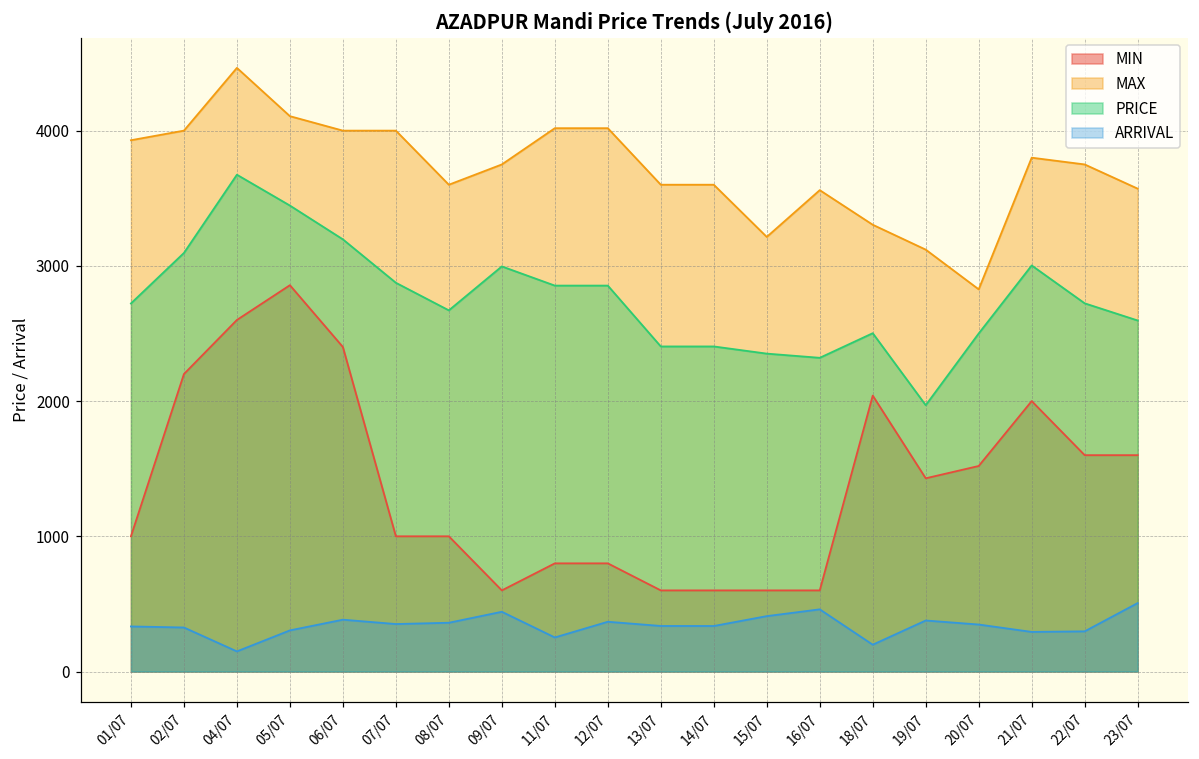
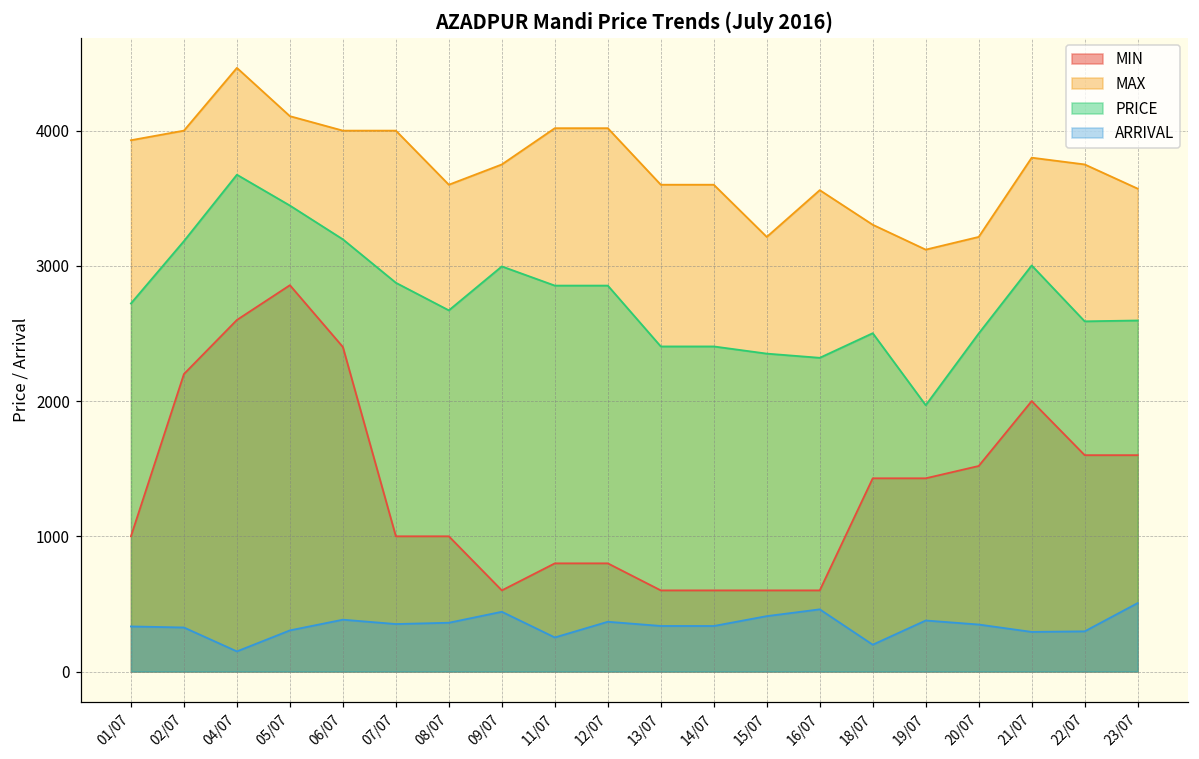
  {
    "MIN": {
      "01/07": 1000,
      "02/07": 2200,
      "04/07": 2600,
      "05/07": 2860,
      "06/07": 2400,
      "07/07": 1000,
      "08/07": 1000,
      "09/07": 600,
      "11/07": 800,
      "12/07": 800,
      "13/07": 600,
      "14/07": 600,
      "15/07": 600,
      "16/07": 600,
-     "18/07": 2040,
+     "18/07": 1430,
      "19/07": 1430,
      "20/07": 1520,
      "21/07": 2000,
      "22/07": 1600,
      "23/07": 1600
    },
    "MAX": {
      "01/07": 3930,
      "02/07": 4000,
      "04/07": 4460,
      "05/07": 4110,
      "06/07": 4000,
      "07/07": 4000,
      "08/07": 3600,
      "09/07": 3750,
      "11/07": 4020,
      "12/07": 4020,
      "13/07": 3600,
      "14/07": 3600,
      "15/07": 3210,
      "16/07": 3560,
      "18/07": 3300,
      "19/07": 3120,
-     "20/07": 2830,
+     "20/07": 3210,
      "21/07": 3800,
      "22/07": 3750,
      "23/07": 3570
    },
    "PRICE": {
      "01/07": 2720,
-     "02/07": 3100,
+     "02/07": 3180,
      "04/07": 3670,
      "05/07": 3450,
      "06/07": 3200,
      "07/07": 2880,
      "08/07": 2670,
      "09/07": 3000,
      "11/07": 2850,
      "12/07": 2850,
      "13/07": 2400,
      "14/07": 2400,
      "15/07": 2350,
      "16/07": 2320,
      "18/07": 2500,
      "19/07": 1970,
      "20/07": 2500,
      "21/07": 3000,
-     "22/07": 2720,
+     "22/07": 2590,
      "23/07": 2600
    },
    "ARRIVAL": {
      "01/07": 330,
      "02/07": 330,
      "04/07": 150,
      "05/07": 300,
      "06/07": 380,
      "07/07": 350,
      "08/07": 360,
      "09/07": 440,
      "11/07": 250,
      "12/07": 370,
      "13/07": 340,
      "14/07": 340,
      "15/07": 410,
      "16/07": 460,
      "18/07": 200,
      "19/07": 380,
      "20/07": 350,
      "21/07": 290,
      "22/07": 300,
      "23/07": 510
    }
  }
